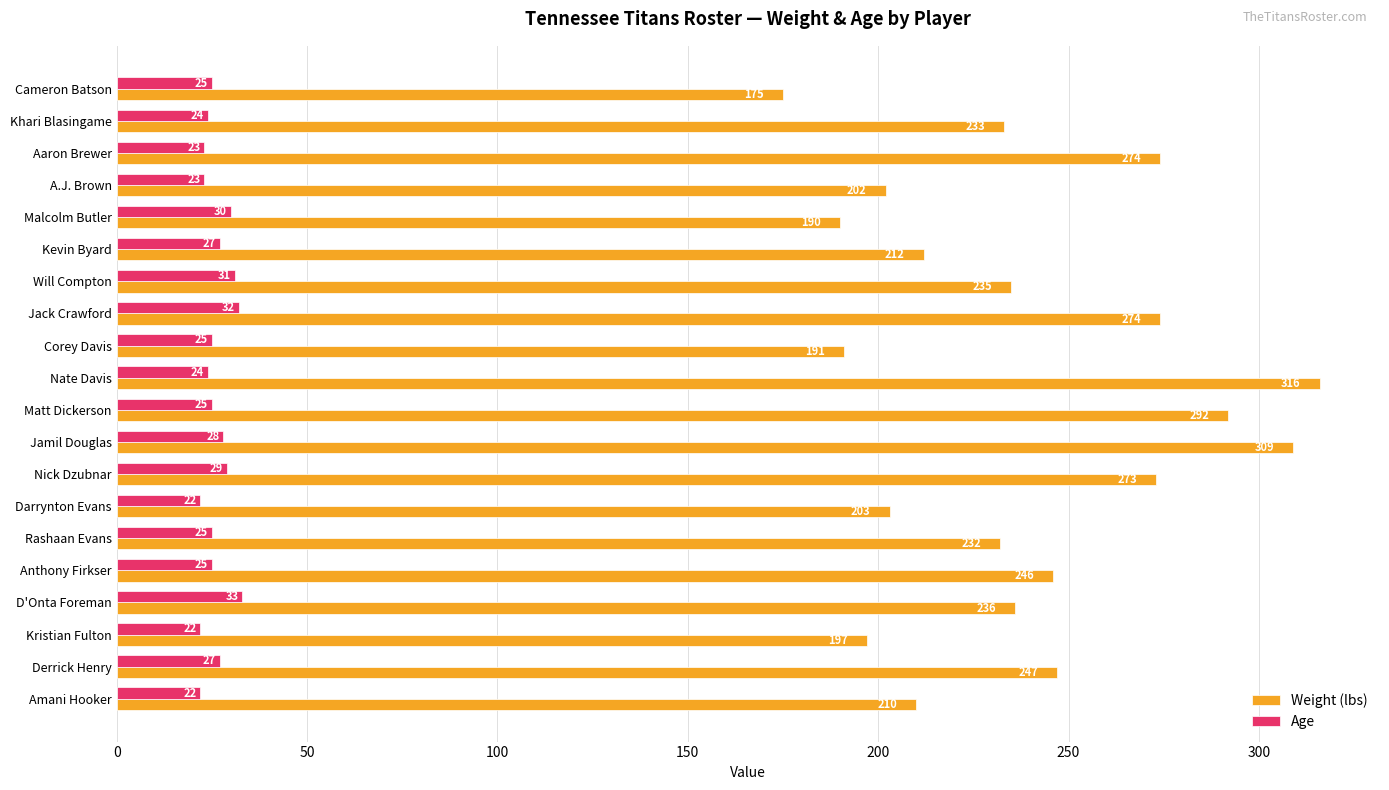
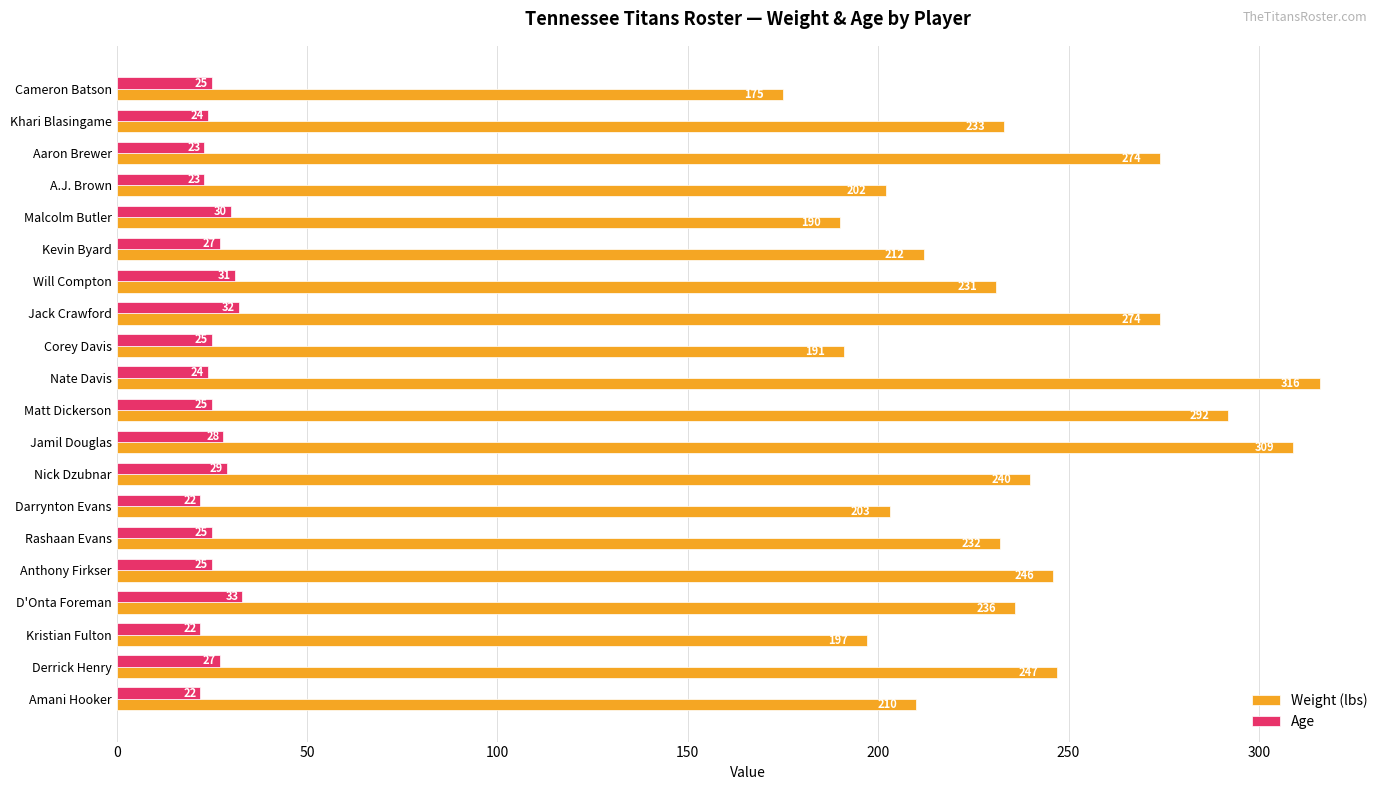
  {
    "Weight (lbs)": {
      "Cameron Batson": 175,
      "Khari Blasingame": 233,
      "Aaron Brewer": 274,
      "A.J. Brown": 202,
      "Malcolm Butler": 190,
      "Kevin Byard": 212,
-     "Will Compton": 235,
+     "Will Compton": 231,
      "Jack Crawford": 274,
      "Corey Davis": 191,
      "Nate Davis": 316,
      "Matt Dickerson": 292,
      "Jamil Douglas": 309,
-     "Nick Dzubnar": 273,
+     "Nick Dzubnar": 240,
      "Darrynton Evans": 203,
      "Rashaan Evans": 232,
      "Anthony Firkser": 246,
      "D'Onta Foreman": 236,
      "Kristian Fulton": 197,
      "Derrick Henry": 247,
      "Amani Hooker": 210
    },
    "Age": {
      "Cameron Batson": 25,
      "Khari Blasingame": 24,
      "Aaron Brewer": 23,
      "A.J. Brown": 23,
      "Malcolm Butler": 30,
      "Kevin Byard": 27,
      "Will Compton": 31,
      "Jack Crawford": 32,
      "Corey Davis": 25,
      "Nate Davis": 24,
      "Matt Dickerson": 25,
      "Jamil Douglas": 28,
      "Nick Dzubnar": 29,
      "Darrynton Evans": 22,
      "Rashaan Evans": 25,
      "Anthony Firkser": 25,
      "D'Onta Foreman": 33,
      "Kristian Fulton": 22,
      "Derrick Henry": 27,
      "Amani Hooker": 22
    }
  }
